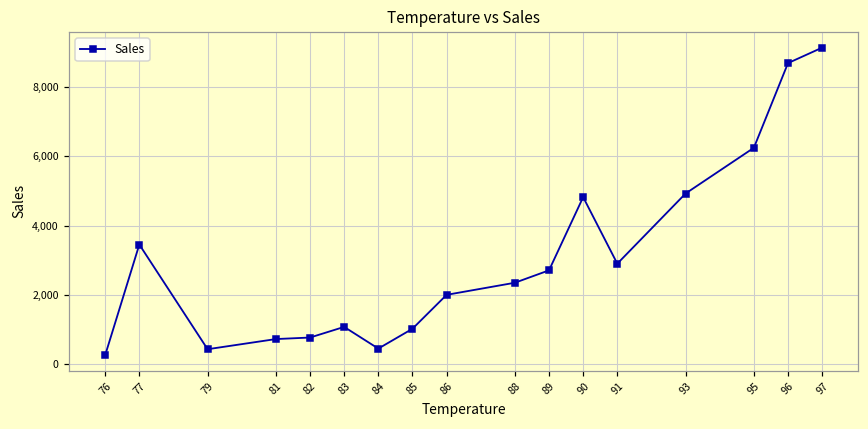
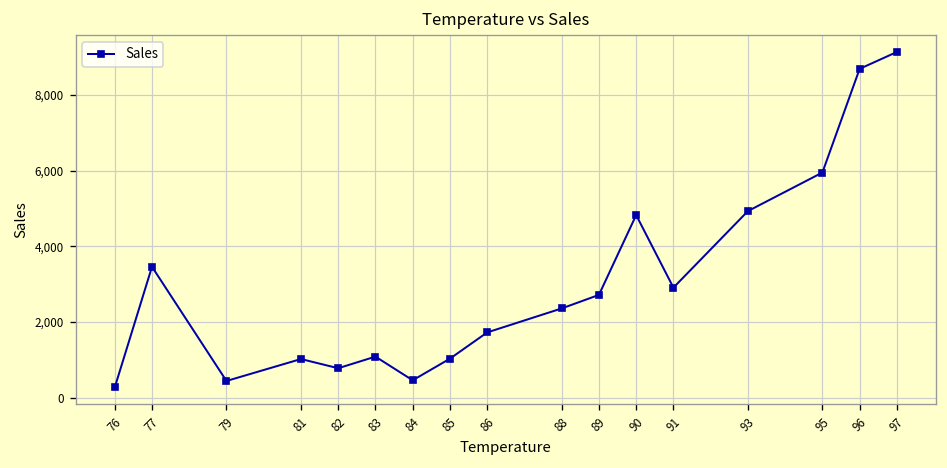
  {
    "76": "300",
    "77": "3,500",
    "79": "400",
-   "81": "700",
+   "81": "1,000",
    "82": "800",
    "83": "1,100",
    "84": "500",
    "85": "1,000",
-   "86": "2,000",
+   "86": "1,700",
    "88": "2,400",
    "89": "2,700",
    "90": "4,800",
    "91": "2,900",
    "93": "4,900",
-   "95": "6,200",
+   "95": "6,000",
    "96": "8,700",
    "97": "9,100"
  }
